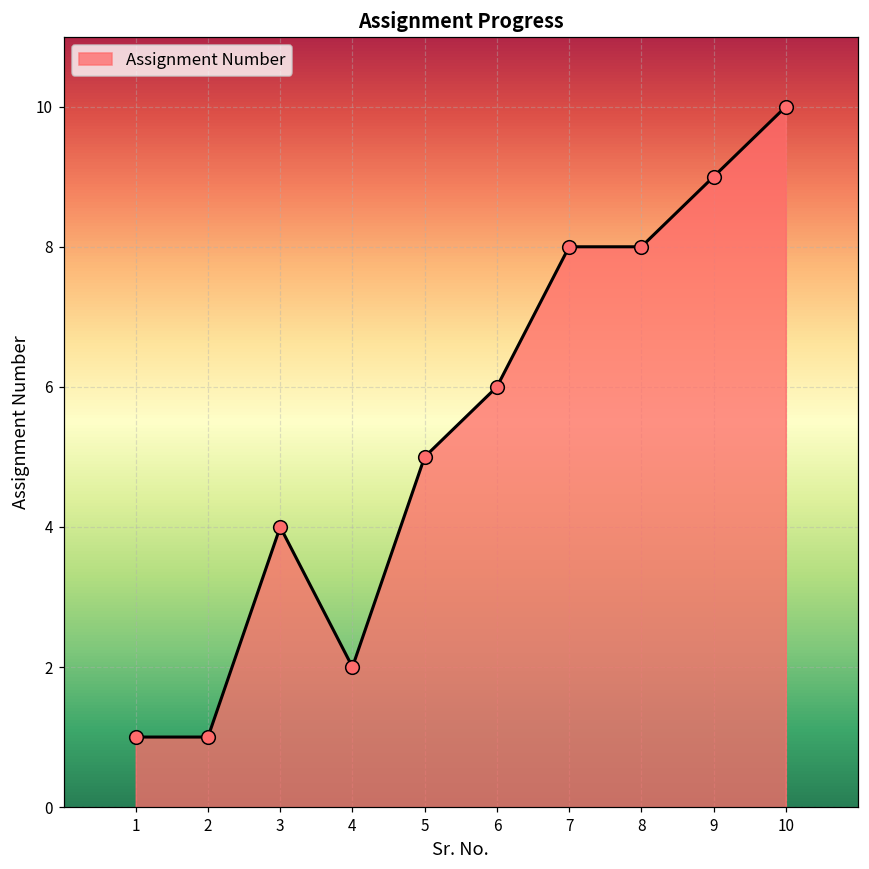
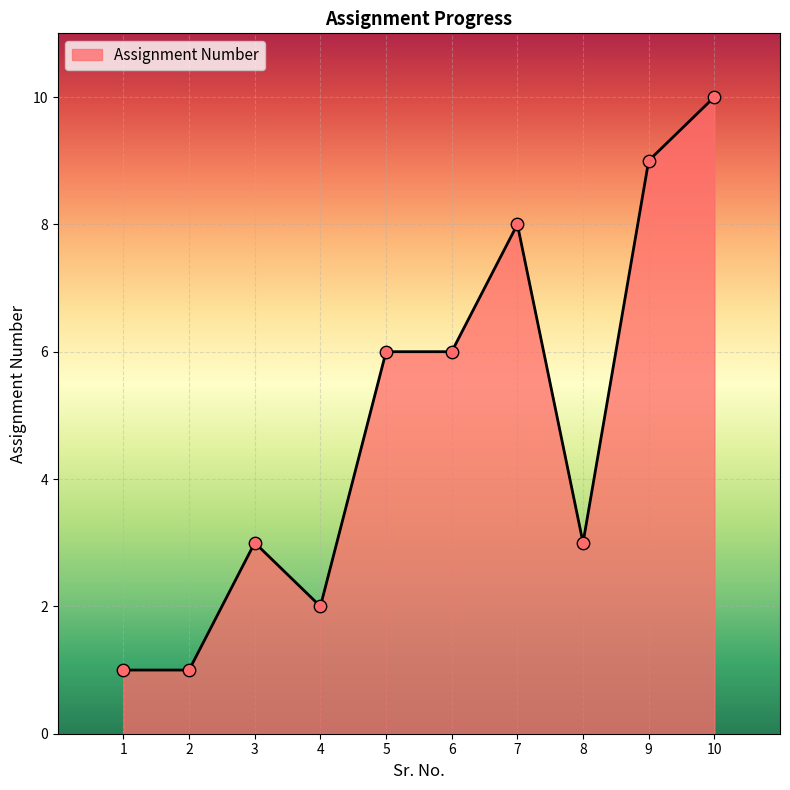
  {
    "1": 1,
    "2": 1,
-   "3": 4,
+   "3": 3,
    "4": 2,
-   "5": 5,
+   "5": 6,
    "6": 6,
    "7": 8,
-   "8": 8,
+   "8": 3,
    "9": 9,
    "10": 10
  }
